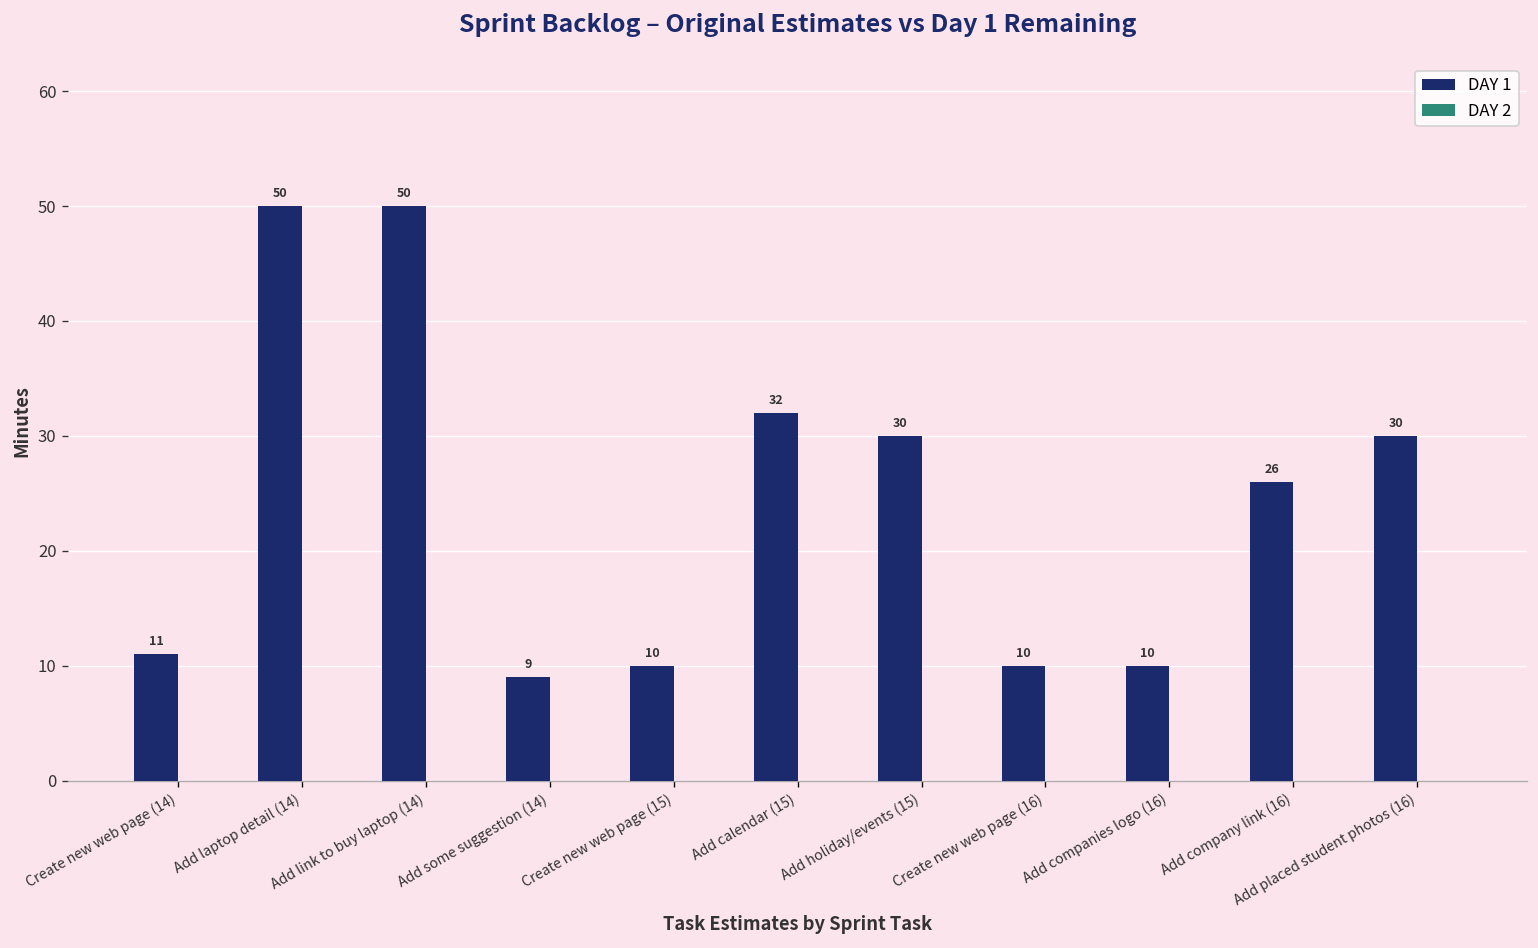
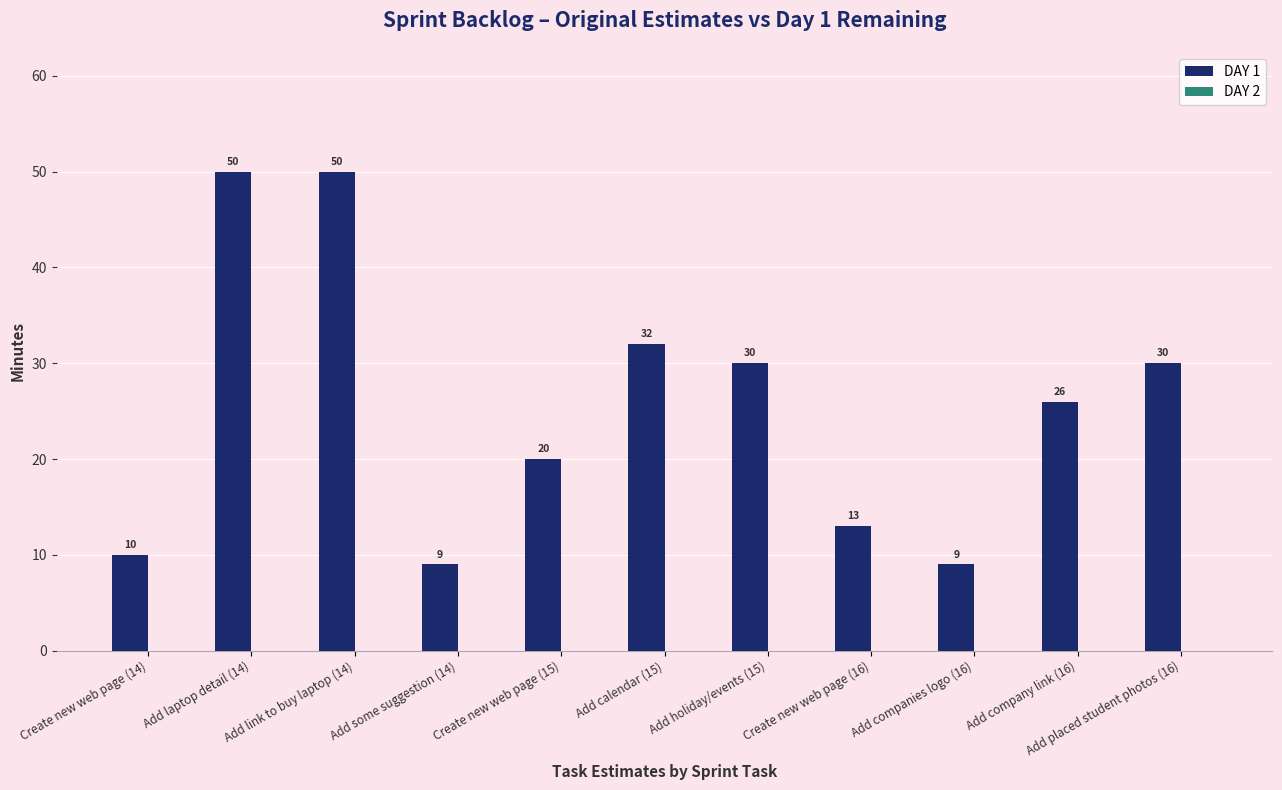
  {
    "DAY 1": {
-     "Create new web page (14)": 11,
+     "Create new web page (14)": 10,
      "Add laptop detail (14)": 50,
      "Add link to buy laptop (14)": 50,
      "Add some suggestion (14)": 9,
-     "Create new web page (15)": 10,
+     "Create new web page (15)": 20,
      "Add calendar (15)": 32,
      "Add holiday/events (15)": 30,
-     "Create new web page (16)": 10,
-     "Add companies logo (16)": 10,
+     "Create new web page (16)": 13,
+     "Add companies logo (16)": 9,
      "Add company link (16)": 26,
      "Add placed student photos (16)": 30
    },
    "DAY 2": {
      "Create new web page (14)": 0,
      "Add laptop detail (14)": 0,
      "Add link to buy laptop (14)": 0,
      "Add some suggestion (14)": 0,
      "Create new web page (15)": 0,
      "Add calendar (15)": 0,
      "Add holiday/events (15)": 0,
      "Create new web page (16)": 0,
      "Add companies logo (16)": 0,
      "Add company link (16)": 0,
      "Add placed student photos (16)": 0
    }
  }
